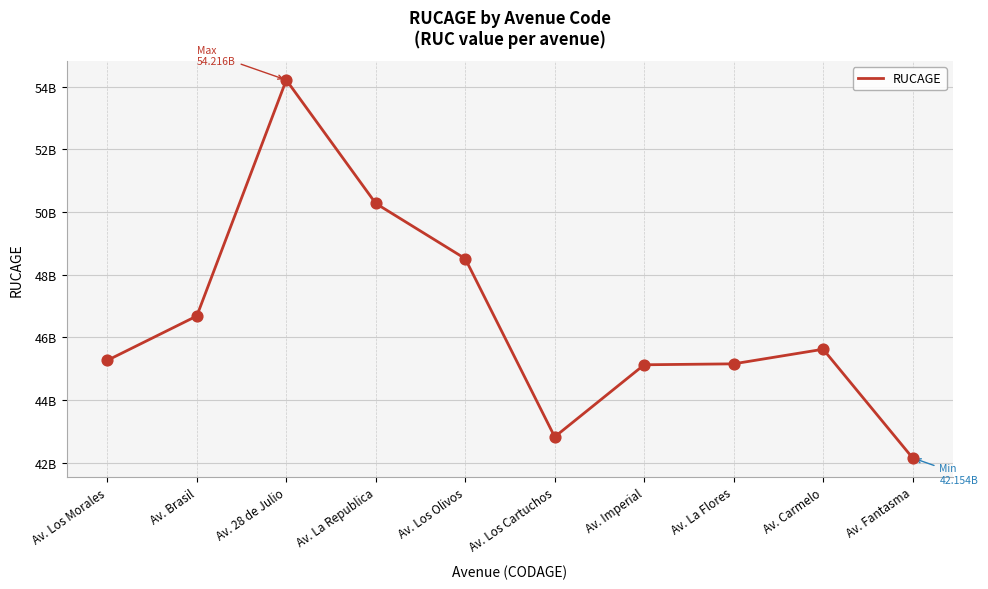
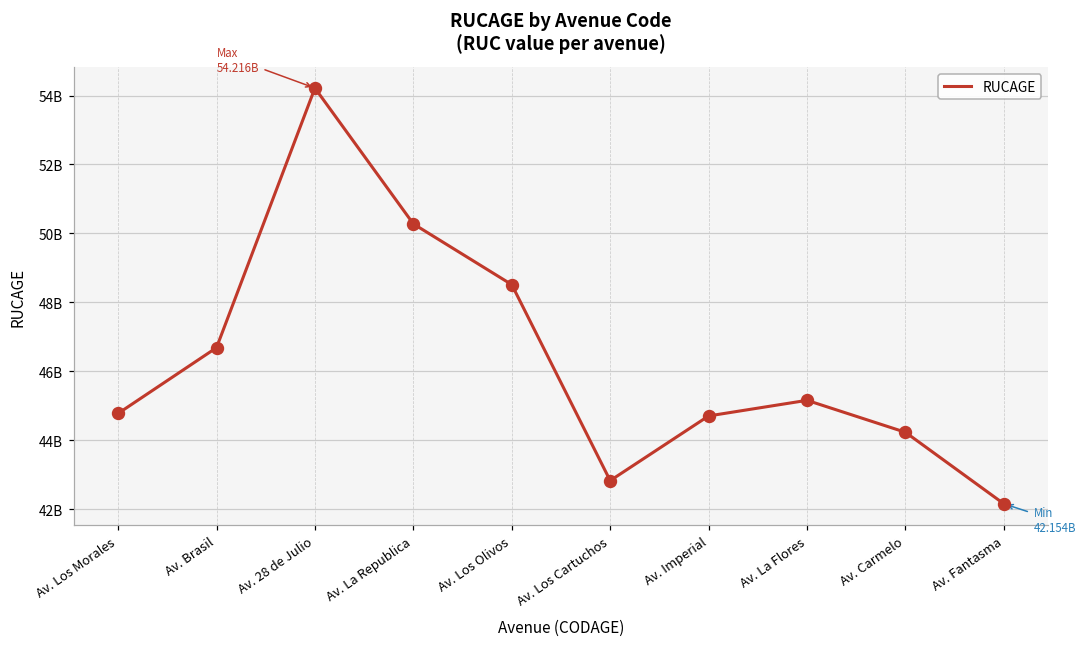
  {
-   "Av. Los Morales": 45300000000,
+   "Av. Los Morales": 44800000000,
    "Av. Brasil": 46700000000,
    "Av. La Republica": 50300000000,
    "Av. Los Olivos": 48500000000,
    "Av. Los Cartuchos": 42800000000,
-   "Av. Imperial": 45100000000,
+   "Av. Imperial": 44700000000,
    "Av. La Flores": 45200000000,
-   "Av. Carmelo": 45600000000
+   "Av. Carmelo": 44200000000
  }
